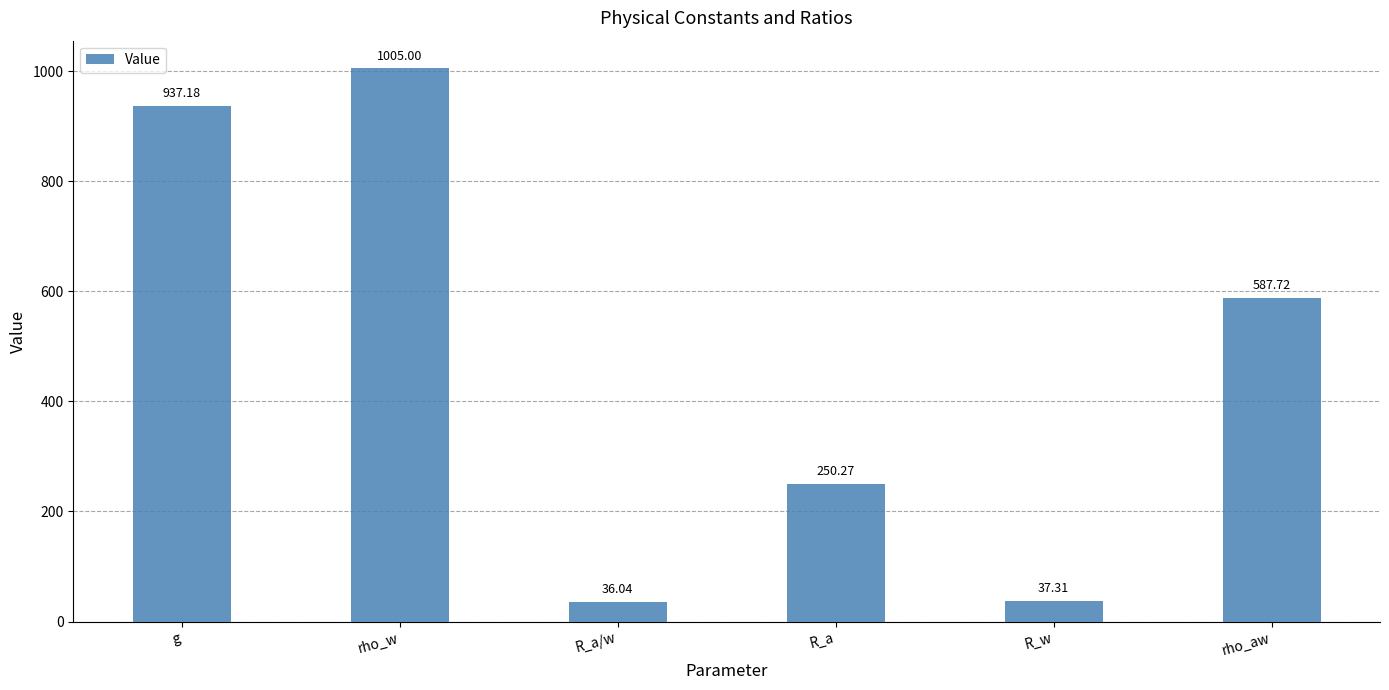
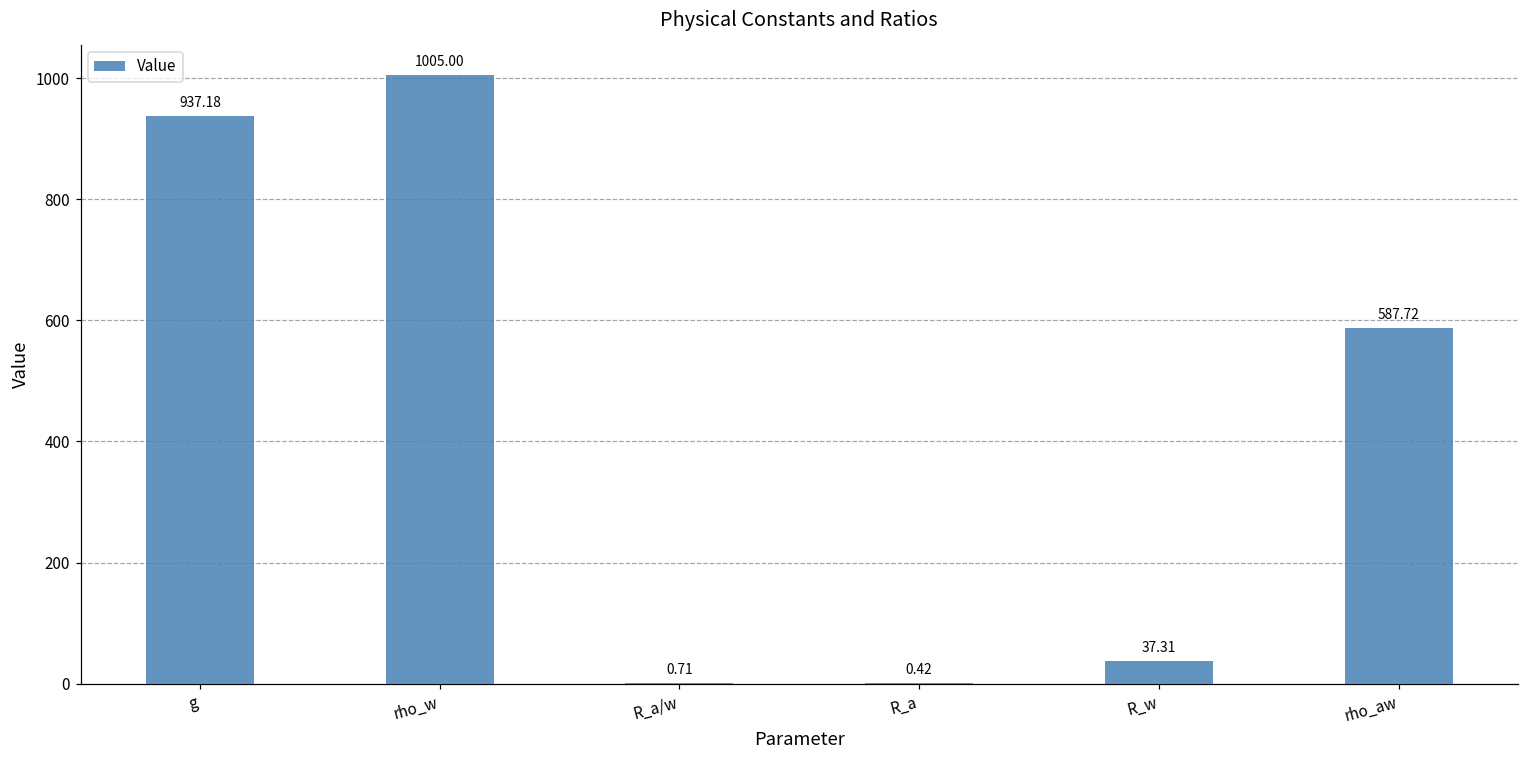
  {
    "g": 937.18,
    "rho_w": 1005.00,
-   "R_a/w": 36.04,
-   "R_a": 250.27,
+   "R_a/w": 0.71,
+   "R_a": 0.42,
    "R_w": 37.31,
    "rho_aw": 587.72
  }
